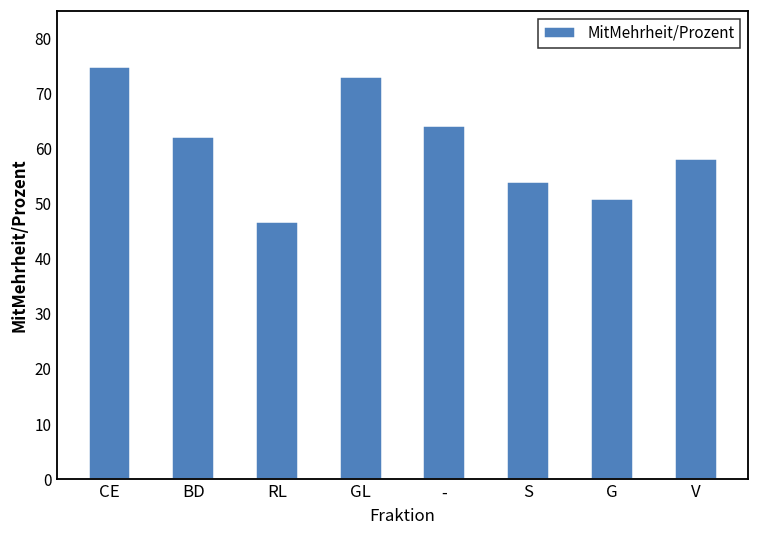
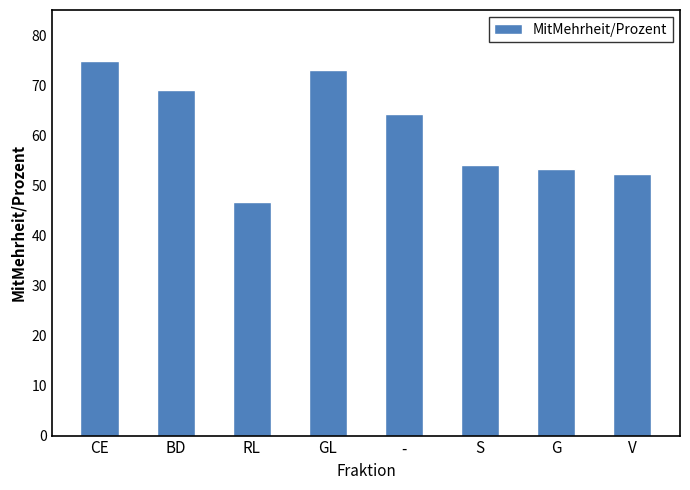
  {
    "CE": 75,
-   "BD": 62,
+   "BD": 69,
    "RL": 47,
    "GL": 73,
    "-": 64,
    "S": 54,
-   "G": 51,
-   "V": 58
+   "G": 53,
+   "V": 52
  }
